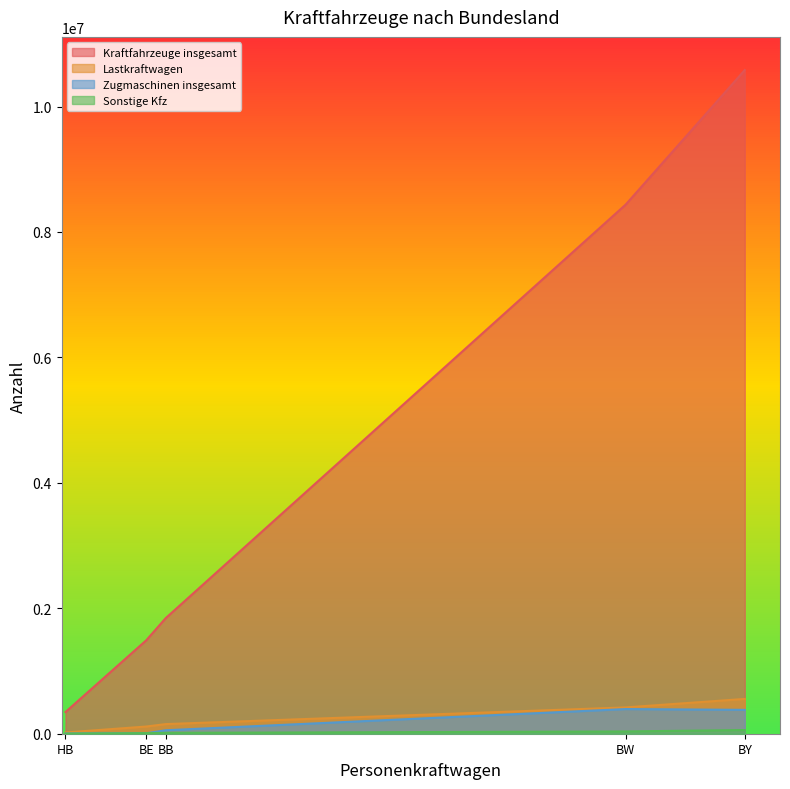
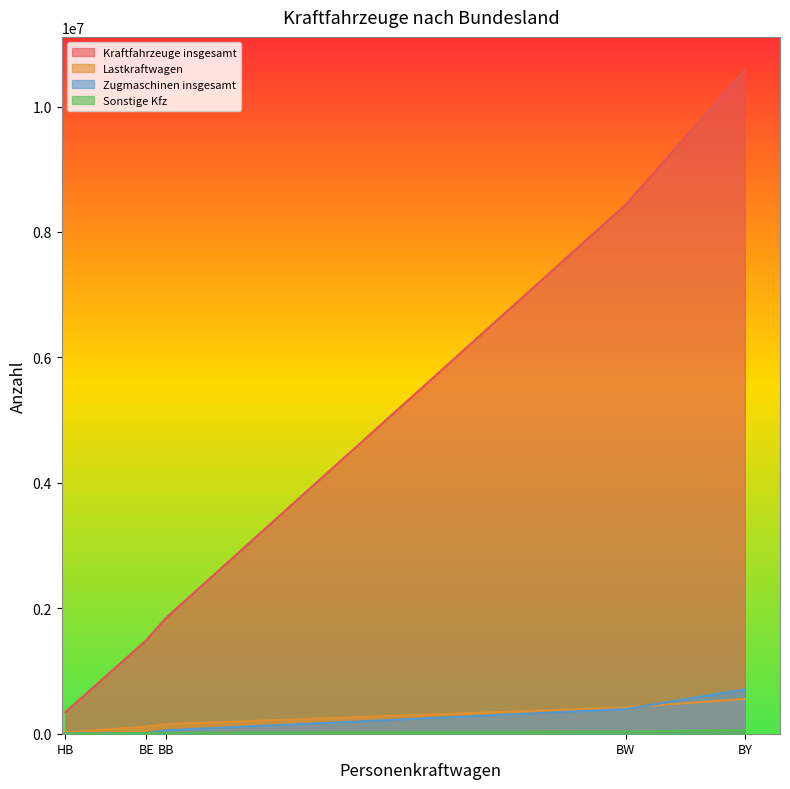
  {
    "Zugmaschinen insgesamt": {
      "BB": 100000,
-     "BY": 400000
+     "BY": 700000
    }
  }
